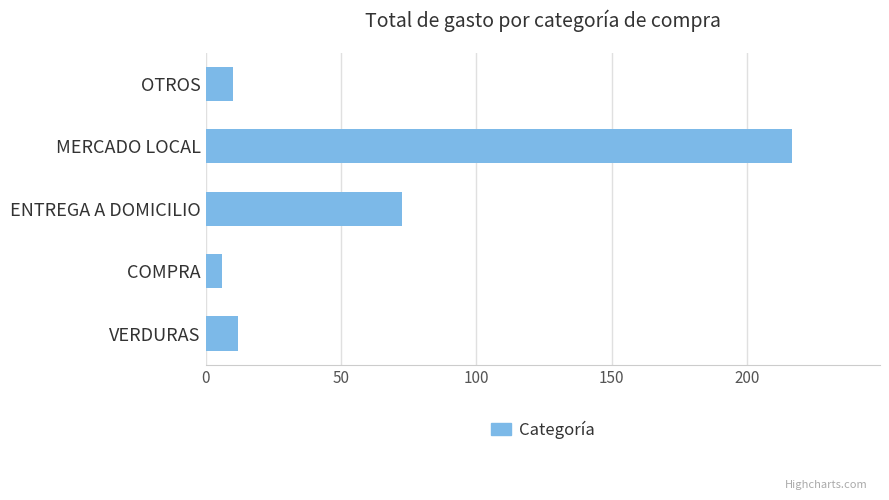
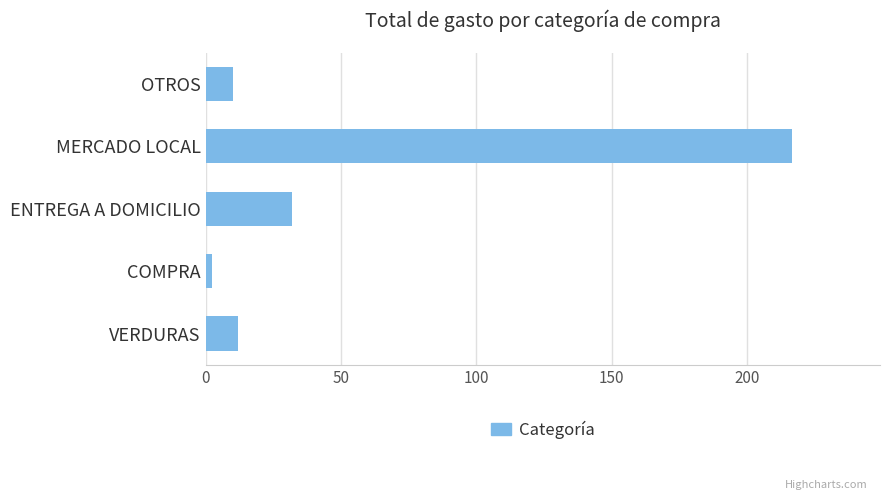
  {
    "OTROS": 10,
    "MERCADO LOCAL": 217,
-   "ENTREGA A DOMICILIO": 73,
-   "COMPRA": 6,
+   "ENTREGA A DOMICILIO": 32,
+   "COMPRA": 2,
    "VERDURAS": 12
  }
